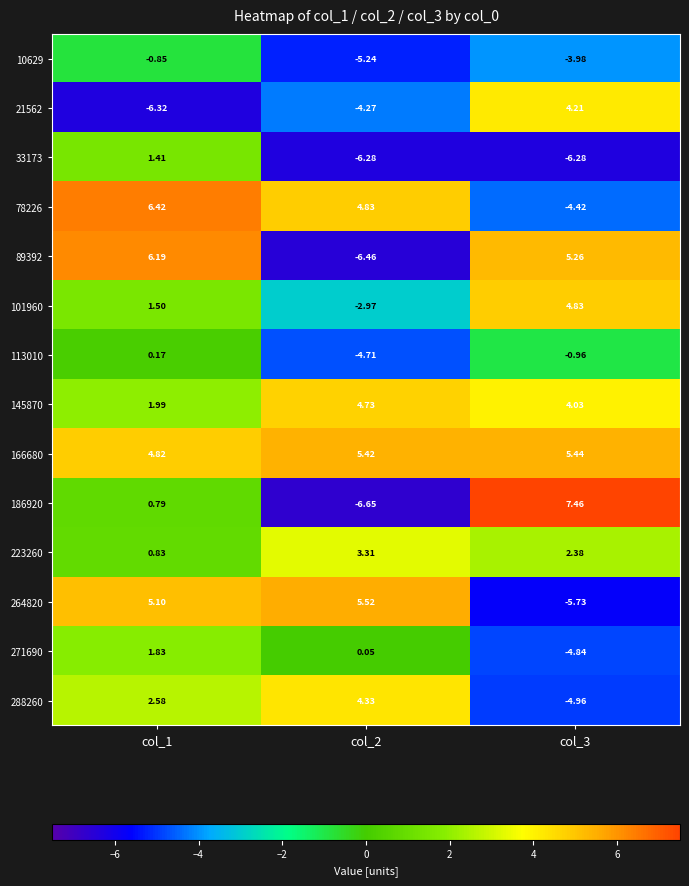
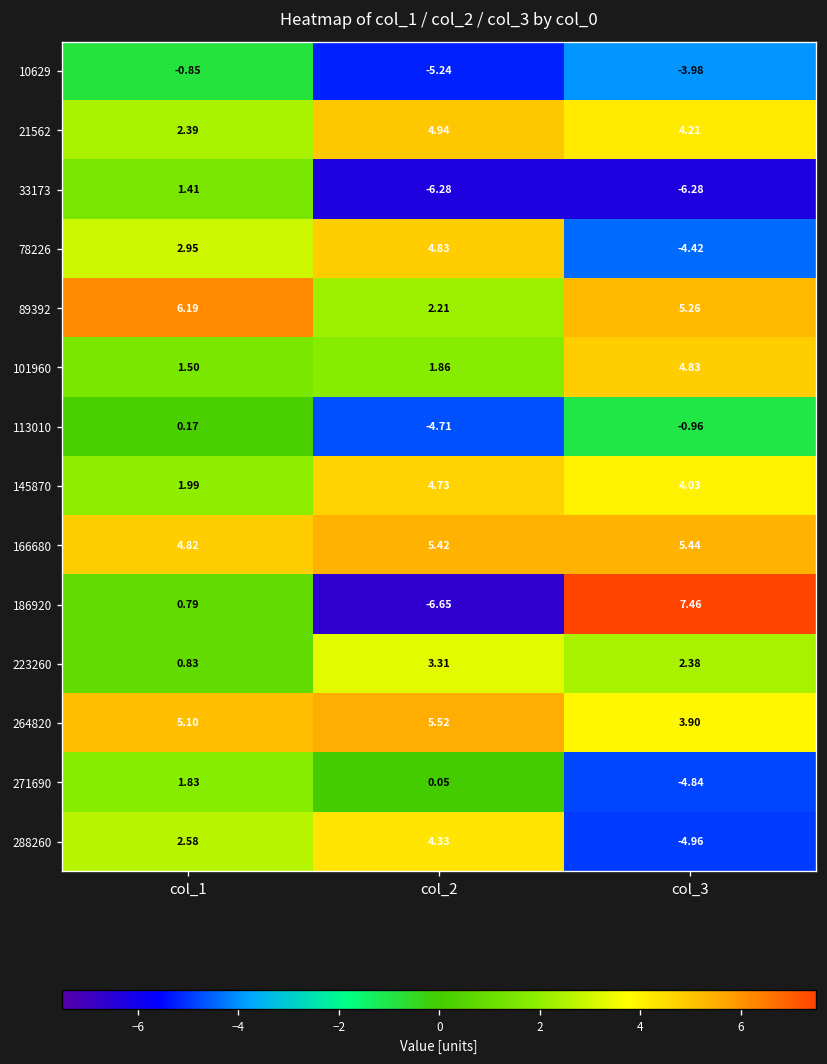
  {
    "10629": {
      "col_1": -0.85,
      "col_2": -5.24,
      "col_3": -3.98
    },
    "21562": {
-     "col_1": -6.32,
-     "col_2": -4.27,
+     "col_1": 2.39,
+     "col_2": 4.94,
      "col_3": 4.21
    },
    "33173": {
      "col_1": 1.41,
      "col_2": -6.28,
      "col_3": -6.28
    },
    "78226": {
-     "col_1": 6.42,
+     "col_1": 2.95,
      "col_2": 4.83,
      "col_3": -4.42
    },
    "89392": {
      "col_1": 6.19,
-     "col_2": -6.46,
+     "col_2": 2.21,
      "col_3": 5.26
    },
    "101960": {
      "col_1": 1.50,
-     "col_2": -2.97,
+     "col_2": 1.86,
      "col_3": 4.83
    },
    "113010": {
      "col_1": 0.17,
      "col_2": -4.71,
      "col_3": -0.96
    },
    "145870": {
      "col_1": 1.99,
      "col_2": 4.73,
      "col_3": 4.03
    },
    "166680": {
      "col_1": 4.82,
      "col_2": 5.42,
      "col_3": 5.44
    },
    "186920": {
      "col_1": 0.79,
      "col_2": -6.65,
      "col_3": 7.46
    },
    "223260": {
      "col_1": 0.83,
      "col_2": 3.31,
      "col_3": 2.38
    },
    "264820": {
      "col_1": 5.10,
      "col_2": 5.52,
-     "col_3": -5.73
+     "col_3": 3.90
    },
    "271690": {
      "col_1": 1.83,
      "col_2": 0.05,
      "col_3": -4.84
    },
    "288260": {
      "col_1": 2.58,
      "col_2": 4.33,
      "col_3": -4.96
    }
  }
